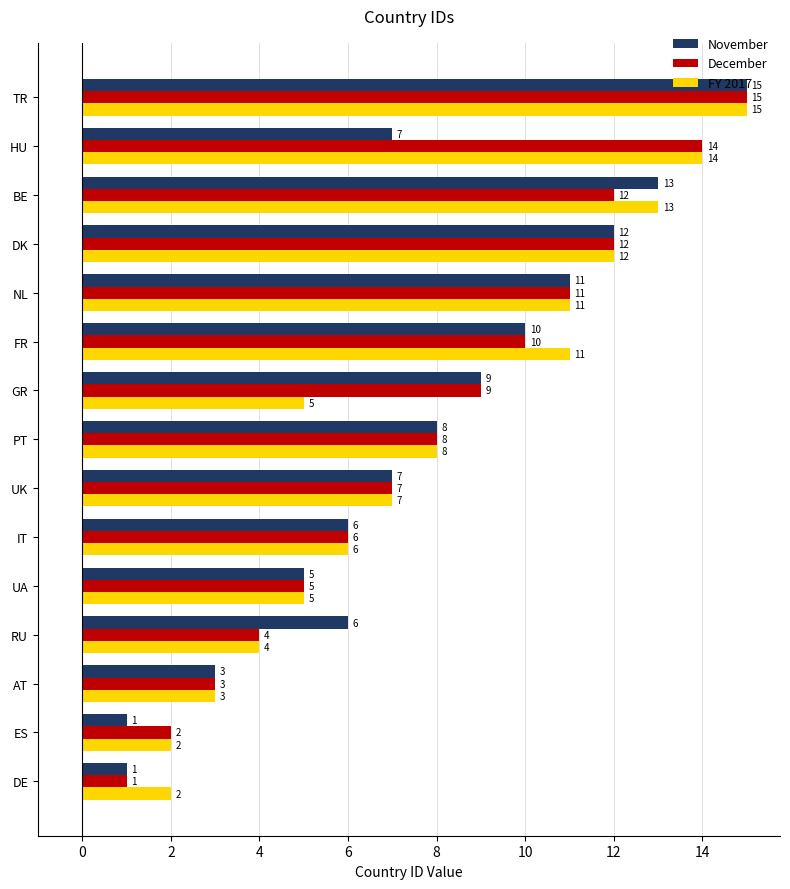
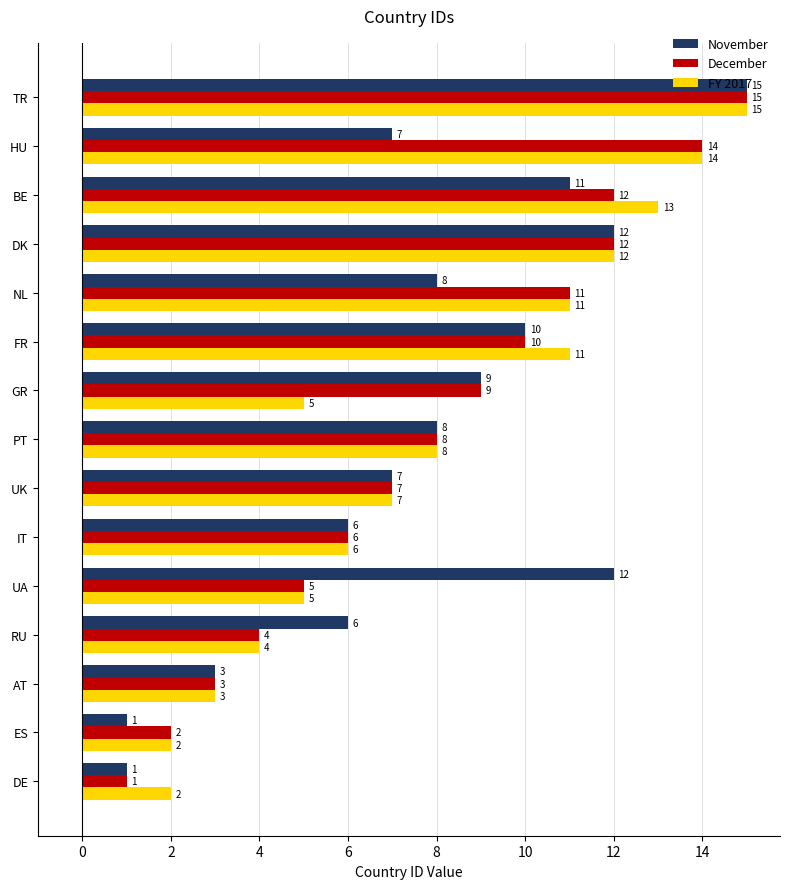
  {
    "November": {
      "TR": 15,
      "HU": 7,
-     "BE": 13,
+     "BE": 11,
      "DK": 12,
-     "NL": 11,
+     "NL": 8,
      "FR": 10,
      "GR": 9,
      "PT": 8,
      "UK": 7,
      "IT": 6,
-     "UA": 5,
+     "UA": 12,
      "RU": 6,
      "AT": 3,
      "ES": 1,
      "DE": 1
    },
    "December": {
      "TR": 15,
      "HU": 14,
      "BE": 12,
      "DK": 12,
      "NL": 11,
      "FR": 10,
      "GR": 9,
      "PT": 8,
      "UK": 7,
      "IT": 6,
      "UA": 5,
      "RU": 4,
      "AT": 3,
      "ES": 2,
      "DE": 1
    },
    "FY 2017": {
      "TR": 15,
      "HU": 14,
      "BE": 13,
      "DK": 12,
      "NL": 11,
      "FR": 11,
      "GR": 5,
      "PT": 8,
      "UK": 7,
      "IT": 6,
      "UA": 5,
      "RU": 4,
      "AT": 3,
      "ES": 2,
      "DE": 2
    }
  }
